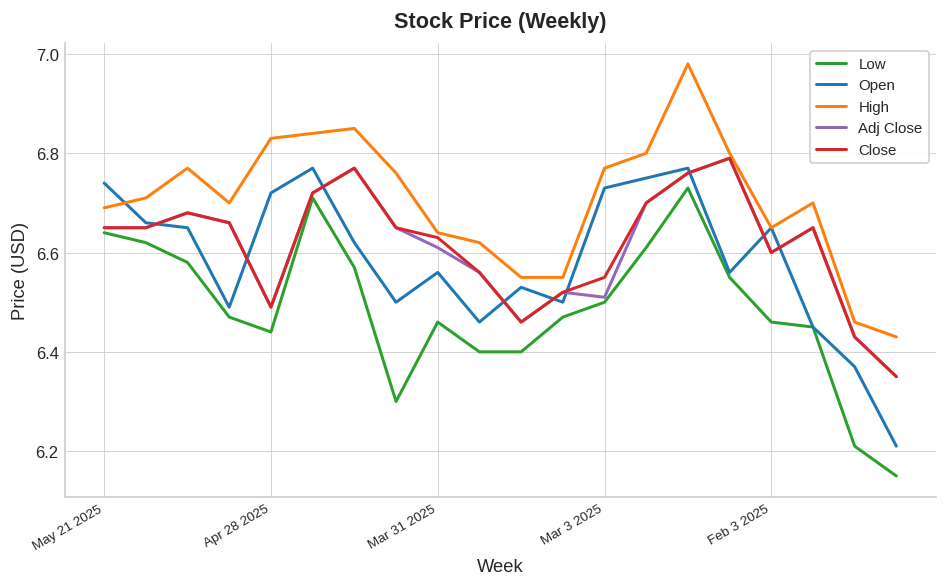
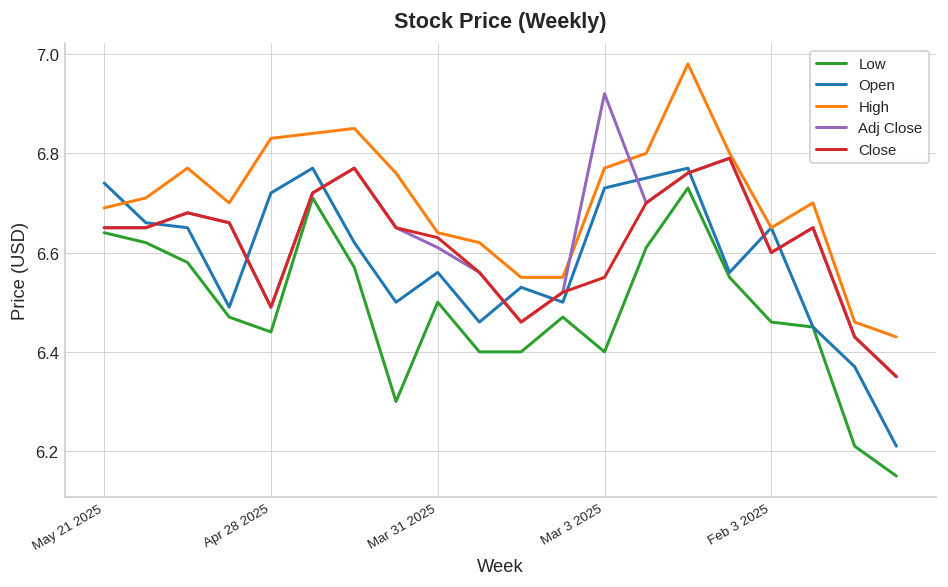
  {
    "Low": {
      "May 21 2025": 6.64,
      "Apr 28 2025": 6.44,
-     "Mar 31 2025": 6.46,
-     "Mar 3 2025": 6.5,
+     "Mar 31 2025": 6.50,
+     "Mar 3 2025": 6.4,
      "Feb 3 2025": 6.46
    },
    "Open": {
      "May 21 2025": 6.74,
      "Apr 28 2025": 6.72,
      "Mar 31 2025": 6.56,
      "Mar 3 2025": 6.73
    },
    "High": {
      "May 21 2025": 6.69,
      "Apr 28 2025": 6.83,
      "Mar 31 2025": 6.64,
      "Mar 3 2025": 6.77
    },
    "Adj Close": {
      "Mar 31 2025": 6.61,
-     "Mar 3 2025": 6.51
+     "Mar 3 2025": 6.92
    },
    "Close": {
      "Mar 31 2025": 6.63,
      "Mar 3 2025": 6.55
    }
  }
